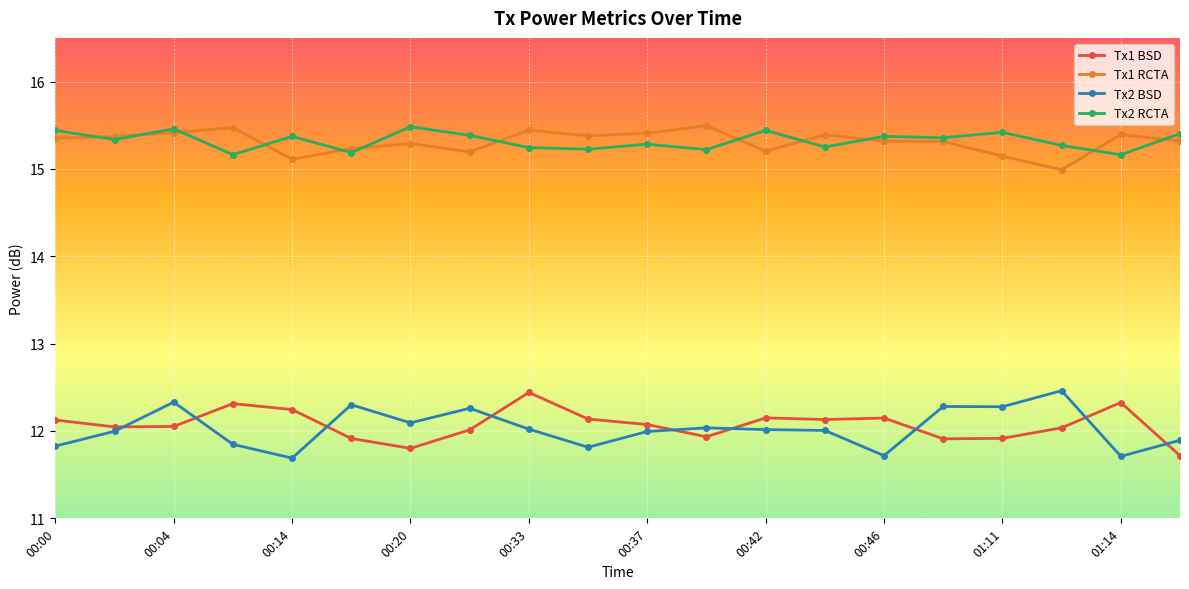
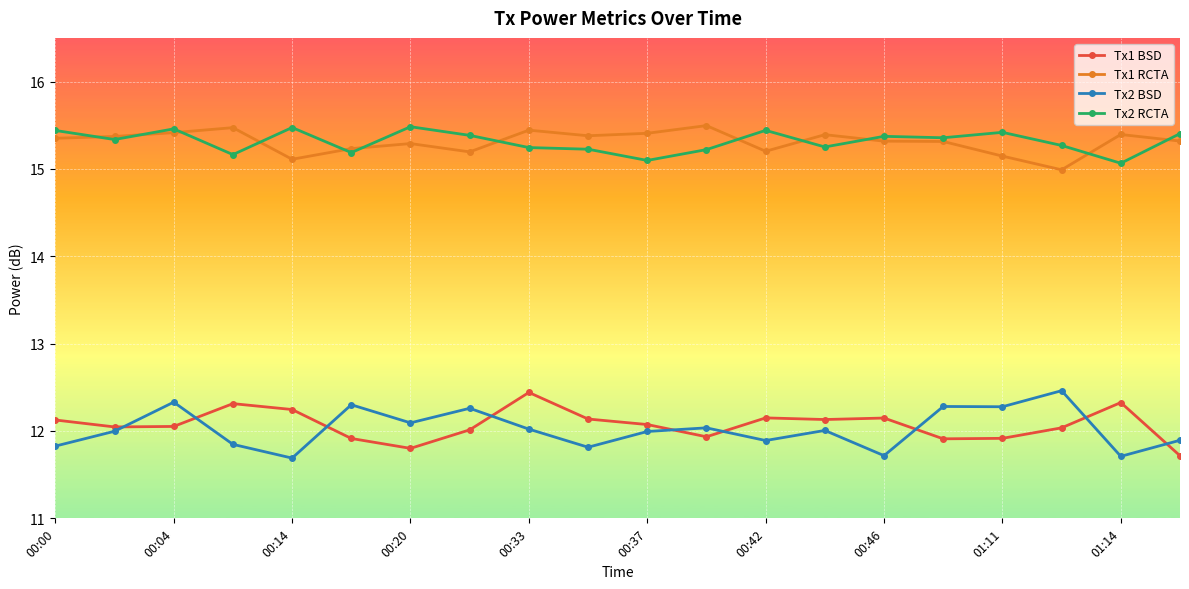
  {
    "Tx2 BSD": {
      "00:00": 11.8,
      "00:04": 12.3,
      "00:14": 11.7,
      "00:20": 12.1,
      "00:33": 12.0,
      "00:37": 12.0,
-     "00:42": 12.0,
+     "00:42": 11.9,
      "00:46": 11.7,
      "01:11": 12.3,
      "01:14": 11.7
    },
    "Tx2 RCTA": {
      "00:00": 15.4,
      "00:04": 15.5,
-     "00:14": 15.4,
+     "00:14": 15.5,
      "00:20": 15.5,
      "00:33": 15.2,
-     "00:37": 15.3,
+     "00:37": 15.1,
      "00:42": 15.4,
      "00:46": 15.4,
      "01:11": 15.4,
-     "01:14": 15.2
+     "01:14": 15.1
    }
  }
